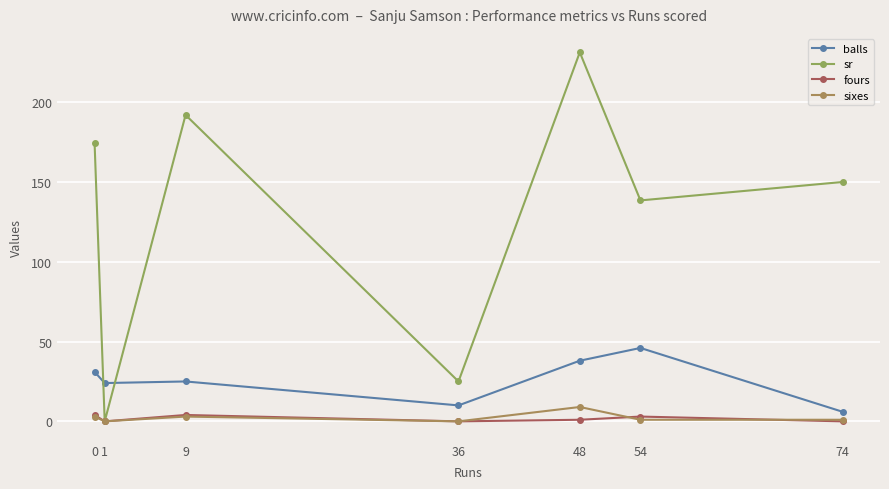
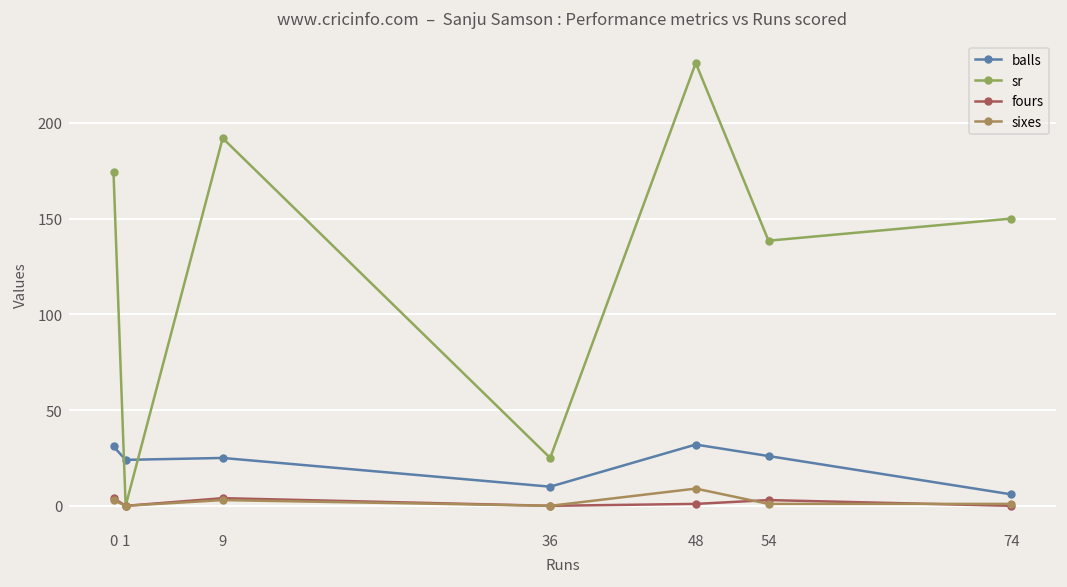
  {
    "balls": {
      "0": 31,
      "1": 24,
      "9": 25,
      "36": 10,
-     "48": 38,
-     "54": 46,
+     "48": 32,
+     "54": 26,
      "74": 6
    }
  }
